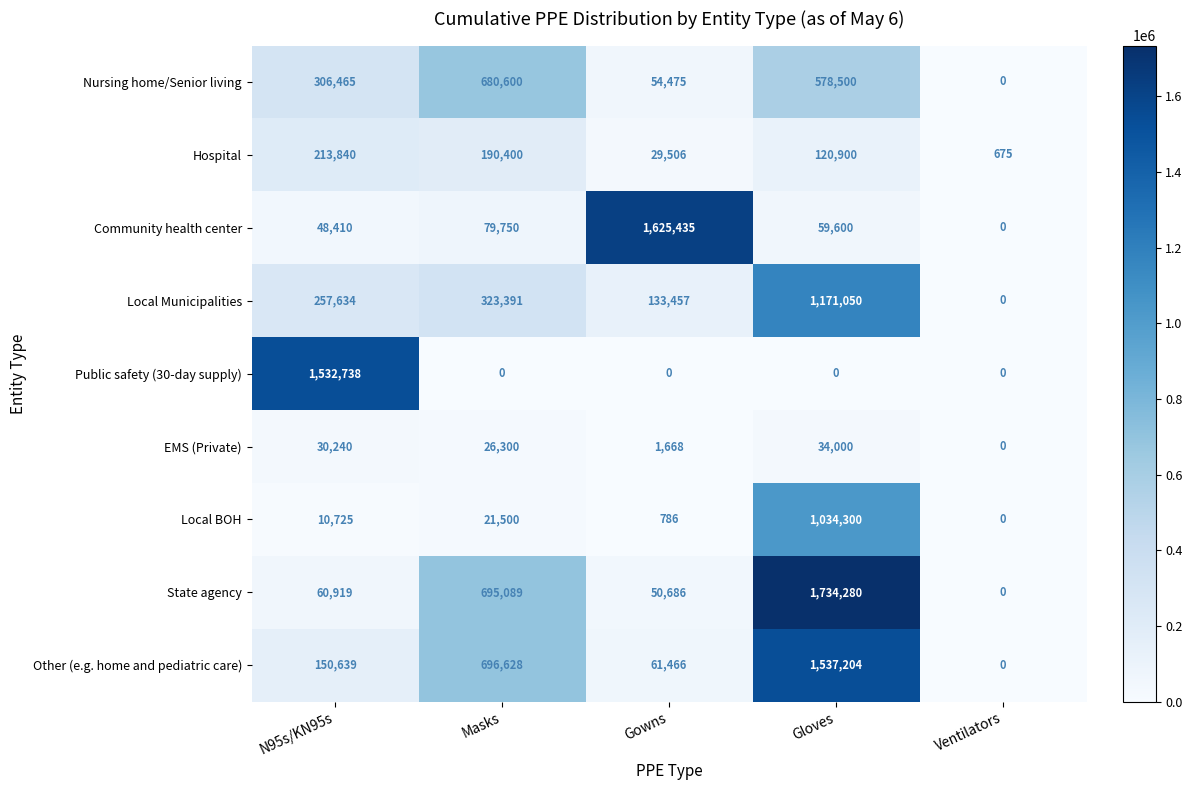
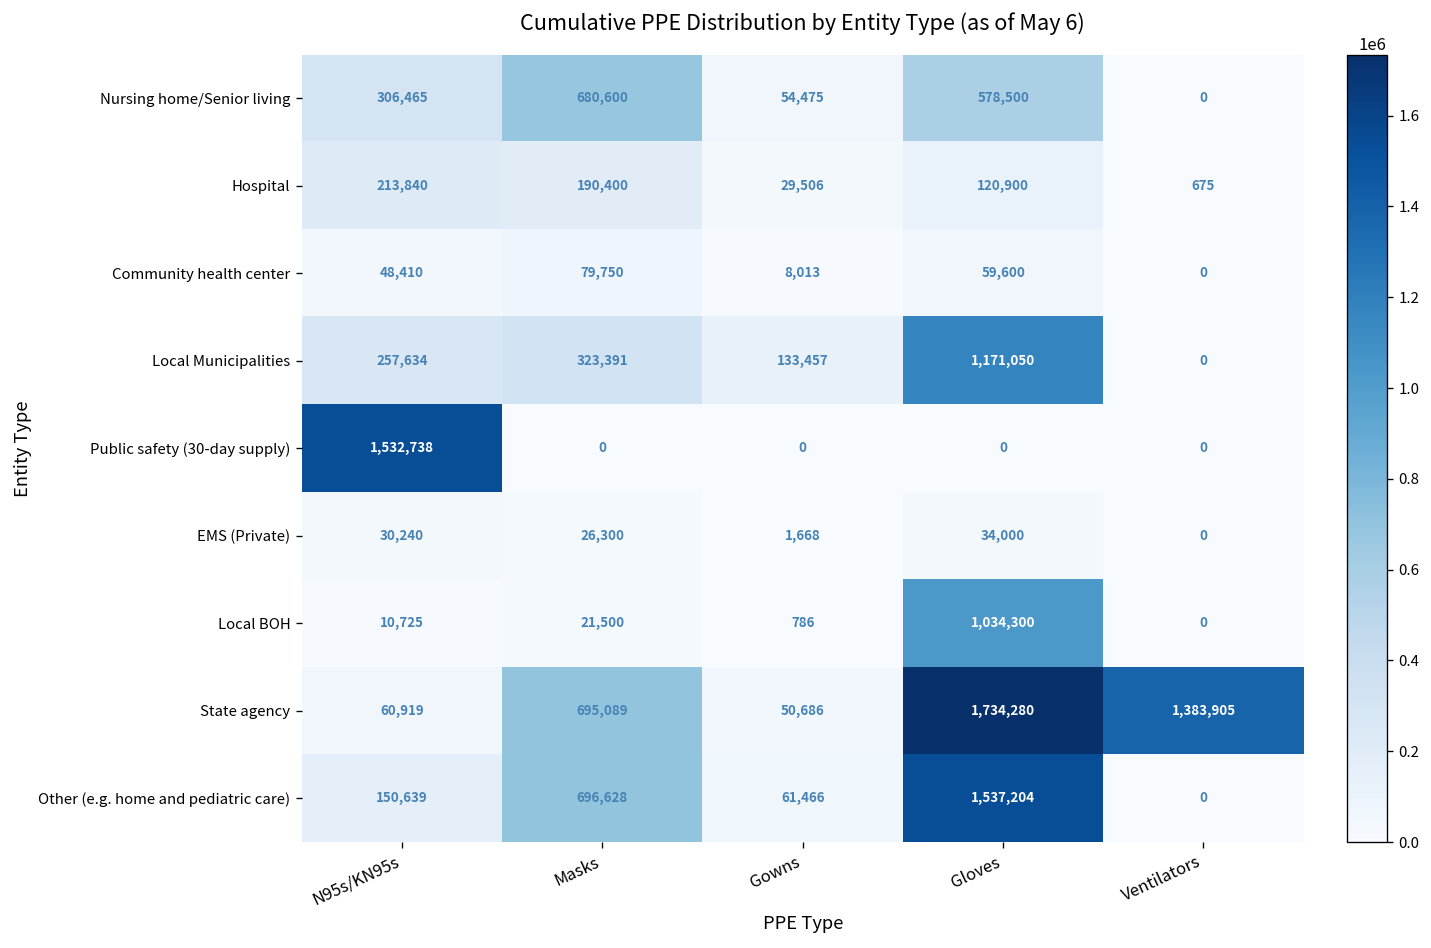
  {
    "Nursing home/Senior living": {
      "N95s/KN95s": "306,465",
      "Masks": "680,600",
      "Gowns": "54,475",
      "Gloves": "578,500",
      "Ventilators": "0"
    },
    "Hospital": {
      "N95s/KN95s": "213,840",
      "Masks": "190,400",
      "Gowns": "29,506",
      "Gloves": "120,900",
      "Ventilators": "675"
    },
    "Community health center": {
      "N95s/KN95s": "48,410",
      "Masks": "79,750",
-     "Gowns": "1,625,435",
+     "Gowns": "8,013",
      "Gloves": "59,600",
      "Ventilators": "0"
    },
    "Local Municipalities": {
      "N95s/KN95s": "257,634",
      "Masks": "323,391",
      "Gowns": "133,457",
      "Gloves": "1,171,050",
      "Ventilators": "0"
    },
    "Public safety (30-day supply)": {
      "N95s/KN95s": "1,532,738",
      "Masks": "0",
      "Gowns": "0",
      "Gloves": "0",
      "Ventilators": "0"
    },
    "EMS (Private)": {
      "N95s/KN95s": "30,240",
      "Masks": "26,300",
      "Gowns": "1,668",
      "Gloves": "34,000",
      "Ventilators": "0"
    },
    "Local BOH": {
      "N95s/KN95s": "10,725",
      "Masks": "21,500",
      "Gowns": "786",
      "Gloves": "1,034,300",
      "Ventilators": "0"
    },
    "State agency": {
      "N95s/KN95s": "60,919",
      "Masks": "695,089",
      "Gowns": "50,686",
      "Gloves": "1,734,280",
-     "Ventilators": "0"
+     "Ventilators": "1,383,905"
    },
    "Other (e.g. home and pediatric care)": {
      "N95s/KN95s": "150,639",
      "Masks": "696,628",
      "Gowns": "61,466",
      "Gloves": "1,537,204",
      "Ventilators": "0"
    }
  }
